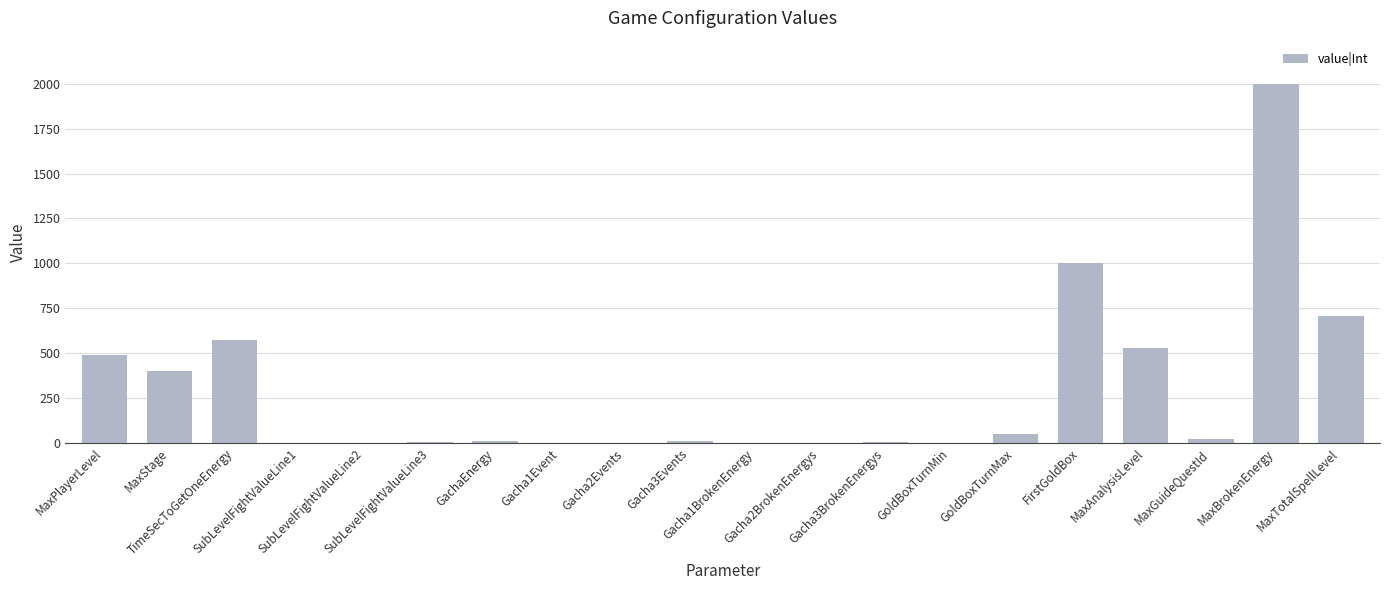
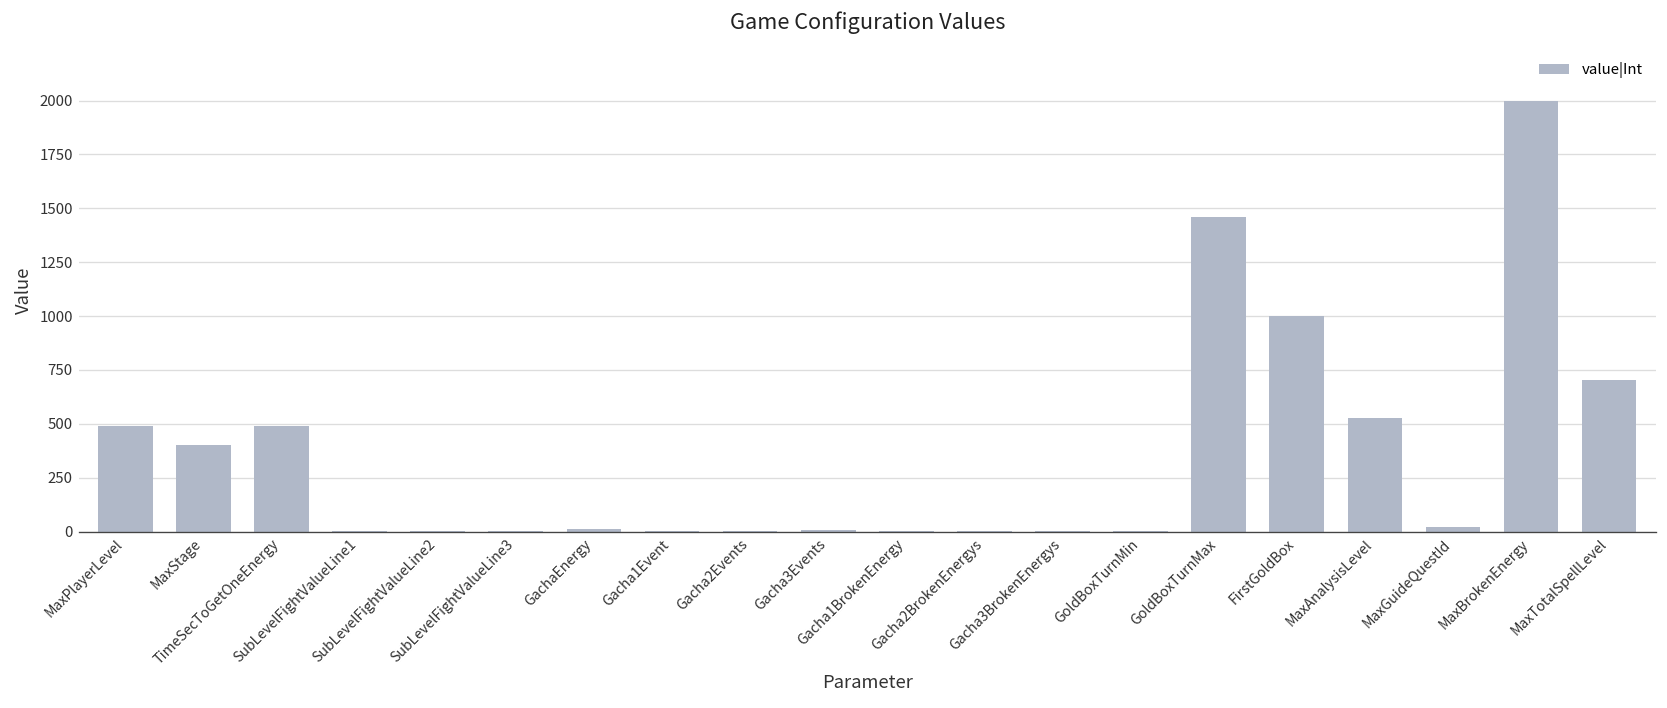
  {
    "MaxPlayerLevel": 490,
    "MaxStage": 400,
-   "TimeSecToGetOneEnergy": 580,
-   "GoldBoxTurnMax": 50,
+   "TimeSecToGetOneEnergy": 490,
+   "GoldBoxTurnMax": 1460,
    "FirstGoldBox": 1000,
    "MaxAnalysisLevel": 530,
    "MaxGuideQuestId": 20,
    "MaxBrokenEnergy": 2000,
    "MaxTotalSpellLevel": 710
  }
